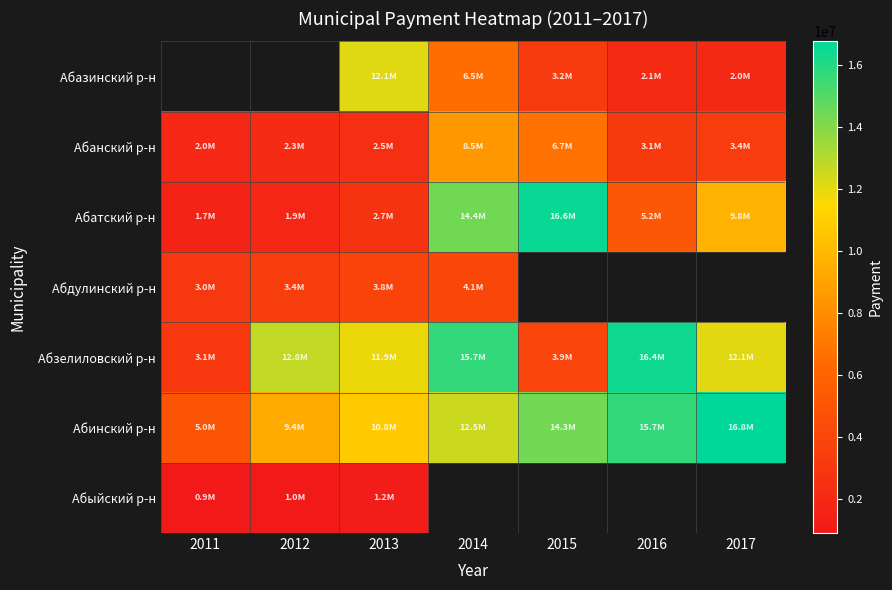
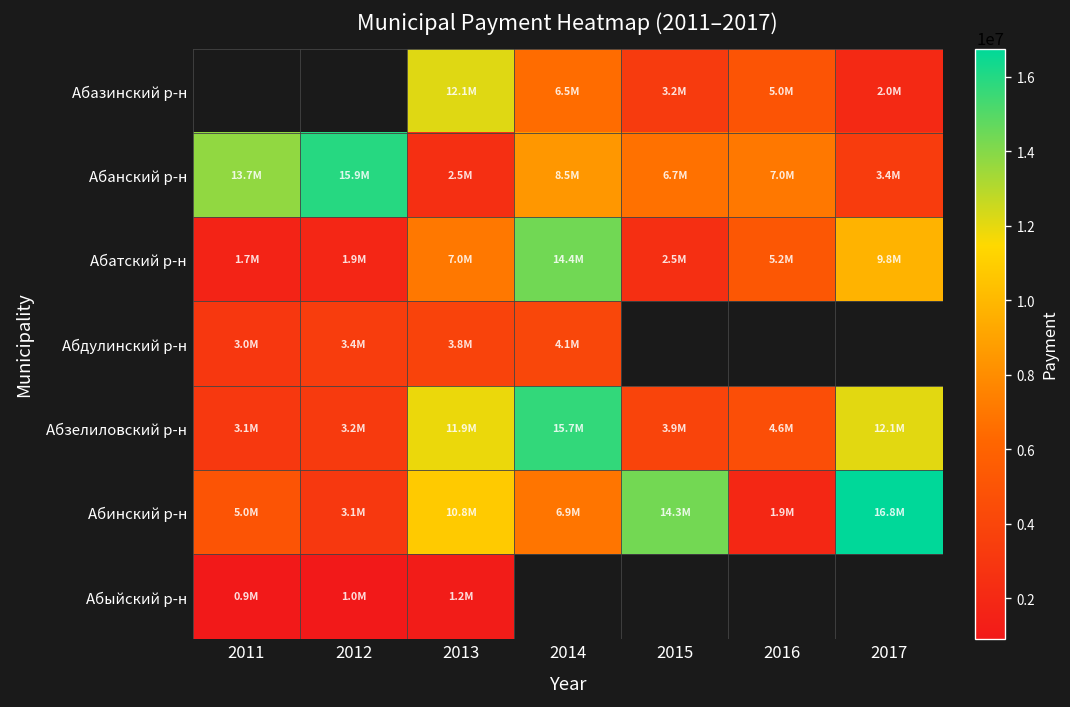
  {
    "Абазинский р-н": {
      "2013": "12.1M",
      "2014": "6.5M",
      "2015": "3.2M",
-     "2016": "2.1M",
+     "2016": "5.0M",
      "2017": "2.0M"
    },
    "Абанский р-н": {
-     "2011": "2.0M",
-     "2012": "2.3M",
+     "2011": "13.7M",
+     "2012": "15.9M",
      "2013": "2.5M",
      "2014": "8.5M",
      "2015": "6.7M",
-     "2016": "3.1M",
+     "2016": "7.0M",
      "2017": "3.4M"
    },
    "Абатский р-н": {
      "2011": "1.7M",
      "2012": "1.9M",
-     "2013": "2.7M",
+     "2013": "7.0M",
      "2014": "14.4M",
-     "2015": "16.6M",
+     "2015": "2.5M",
      "2016": "5.2M",
      "2017": "9.8M"
    },
    "Абдулинский р-н": {
      "2011": "3.0M",
      "2012": "3.4M",
      "2013": "3.8M",
      "2014": "4.1M"
    },
    "Абзелиловский р-н": {
      "2011": "3.1M",
-     "2012": "12.8M",
+     "2012": "3.2M",
      "2013": "11.9M",
      "2014": "15.7M",
      "2015": "3.9M",
-     "2016": "16.4M",
+     "2016": "4.6M",
      "2017": "12.1M"
    },
    "Абинский р-н": {
      "2011": "5.0M",
-     "2012": "9.4M",
+     "2012": "3.1M",
      "2013": "10.8M",
-     "2014": "12.5M",
+     "2014": "6.9M",
      "2015": "14.3M",
-     "2016": "15.7M",
+     "2016": "1.9M",
      "2017": "16.8M"
    },
    "Абыйский р-н": {
      "2011": "0.9M",
      "2012": "1.0M",
      "2013": "1.2M"
    }
  }
